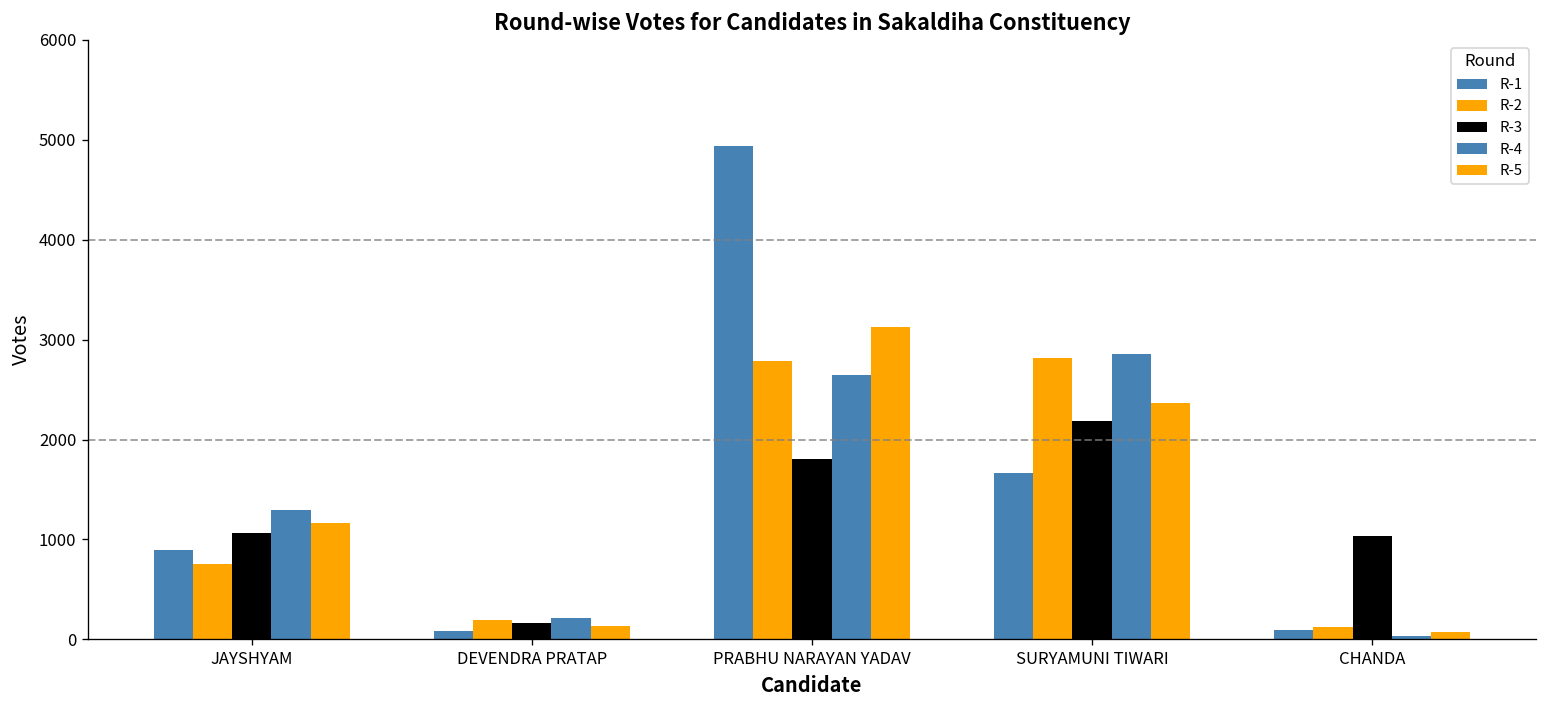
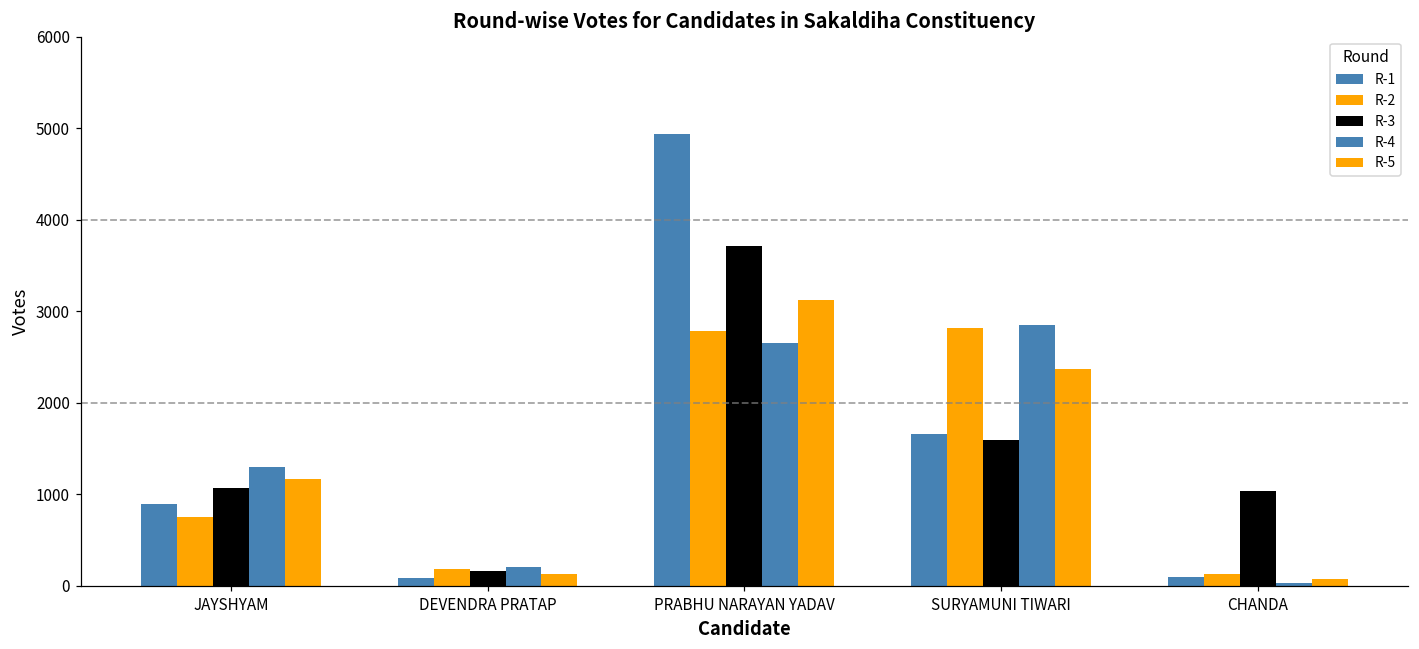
  {
    "R-3": {
      "JAYSHYAM": 1100,
      "DEVENDRA PRATAP": 200,
-     "PRABHU NARAYAN YADAV": 1800,
-     "SURYAMUNI TIWARI": 2200,
+     "PRABHU NARAYAN YADAV": 3700,
+     "SURYAMUNI TIWARI": 1600,
      "CHANDA": 1000
    }
  }
